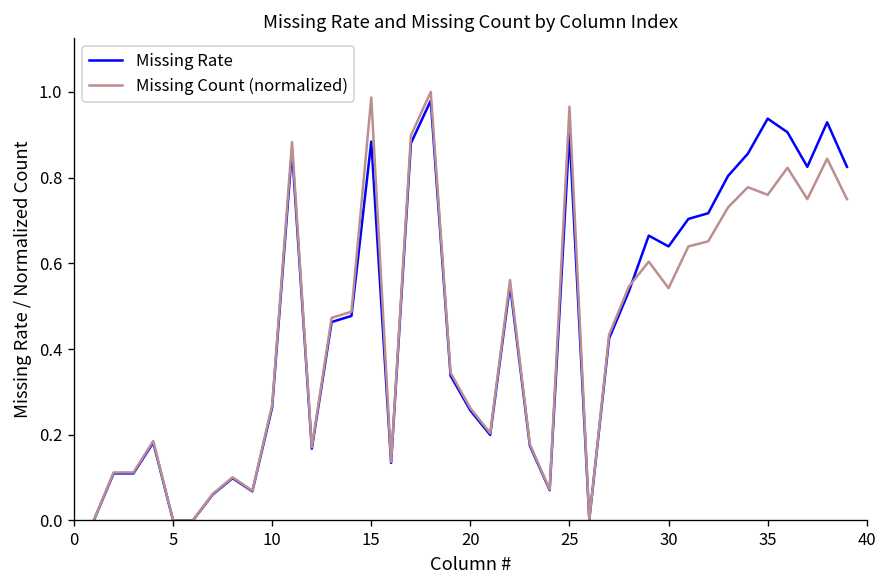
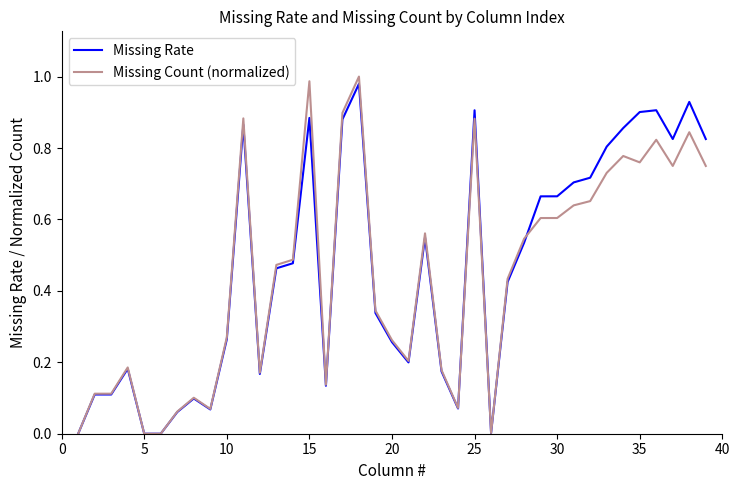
  {
    "Missing Rate": {
      "15": 0.88,
      "25": 0.91,
-     "30": 0.64,
-     "35": 0.94
+     "30": 0.66,
+     "35": 0.90
    },
    "Missing Count (normalized)": {
      "15": 0.99,
-     "25": 0.97,
-     "30": 0.54,
+     "25": 0.88,
+     "30": 0.60,
      "35": 0.76
    }
  }
